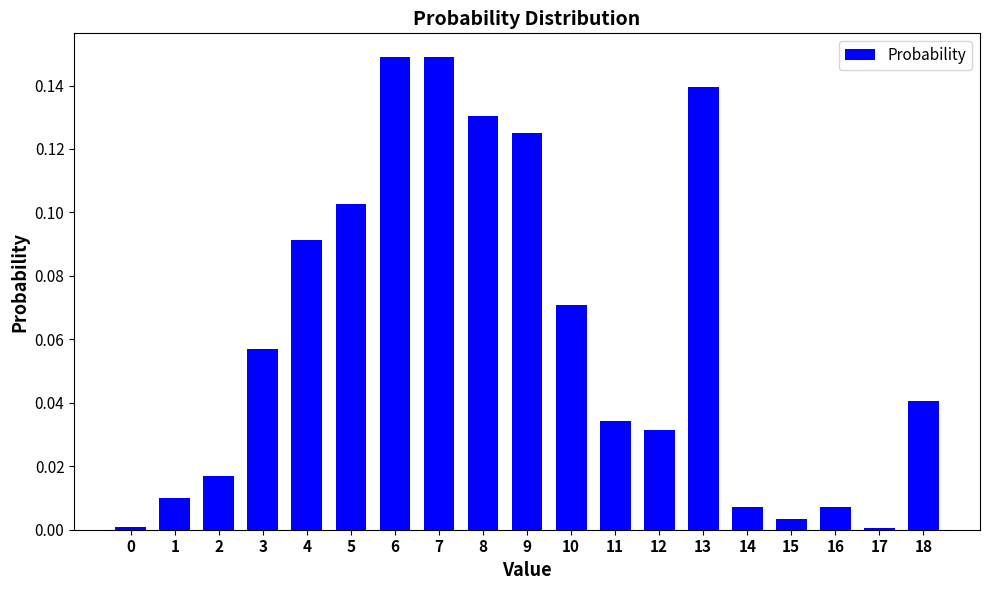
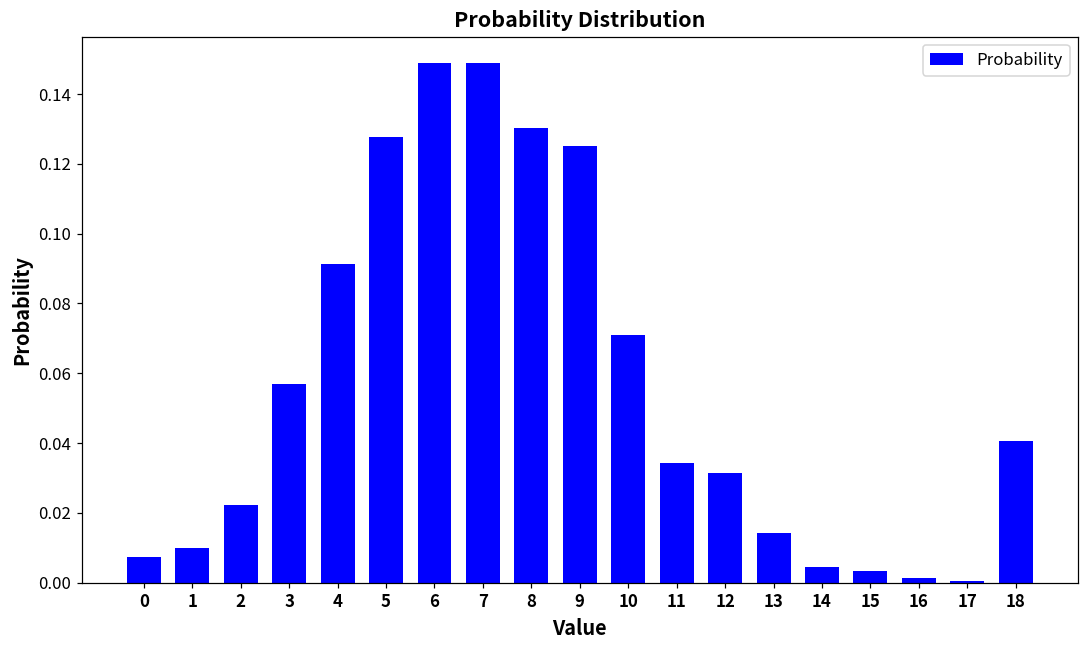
  {
-   "0": 0.001,
+   "0": 0.007,
    "1": 0.010,
-   "2": 0.017,
+   "2": 0.022,
    "3": 0.057,
    "4": 0.091,
-   "5": 0.103,
+   "5": 0.128,
    "6": 0.149,
    "7": 0.149,
    "8": 0.130,
    "9": 0.125,
    "10": 0.071,
    "11": 0.034,
    "12": 0.032,
-   "13": 0.140,
-   "14": 0.007,
+   "13": 0.014,
+   "14": 0.004,
    "15": 0.003,
-   "16": 0.007,
+   "16": 0.001,
    "18": 0.041
  }
